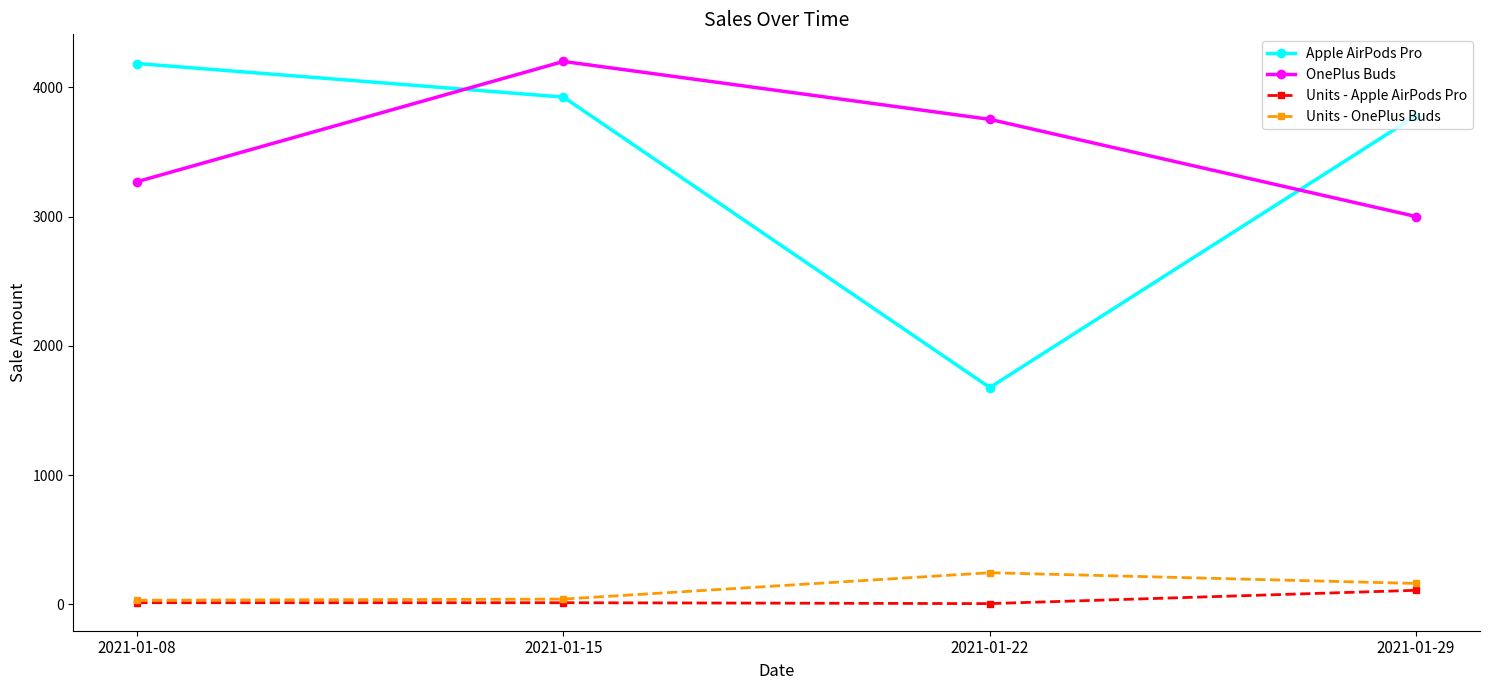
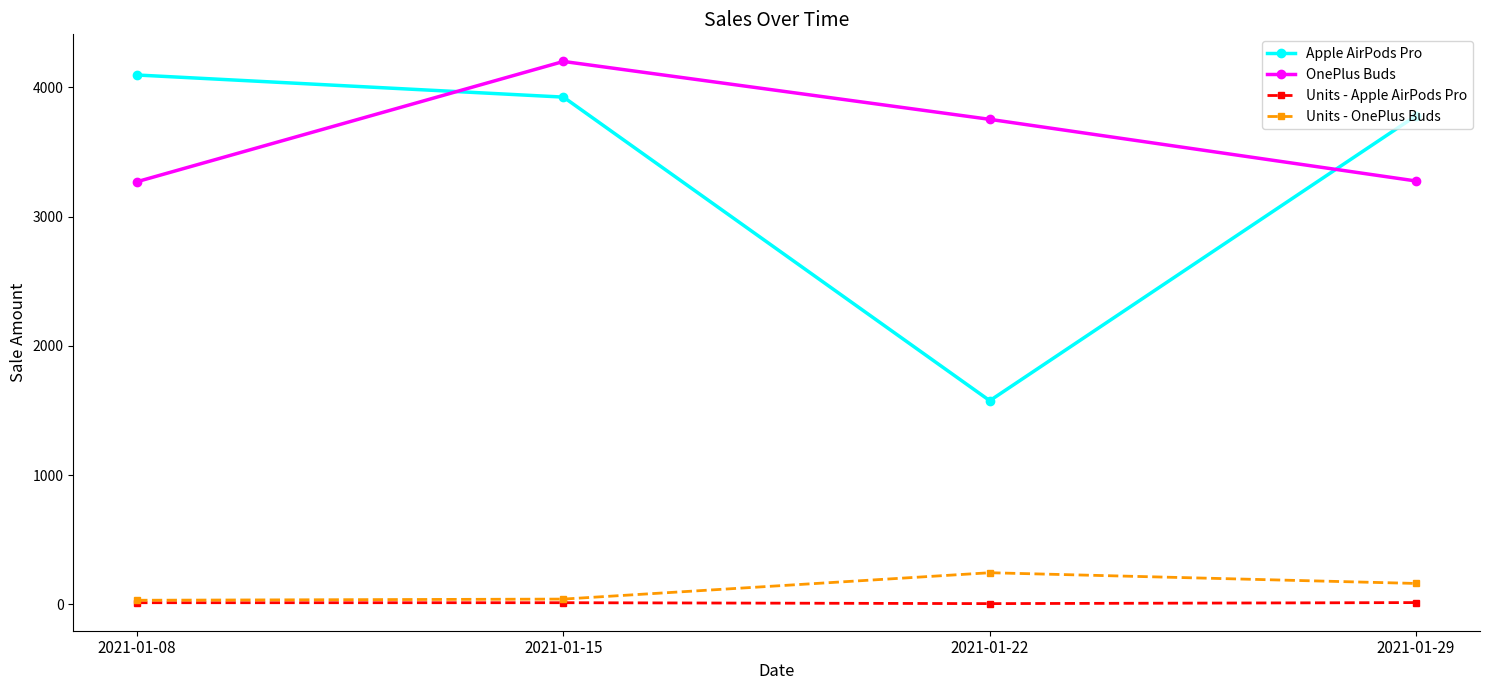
  {
    "Apple AirPods Pro": {
-     "2021-01-08": 4180,
+     "2021-01-08": 4100,
      "2021-01-15": 3920,
-     "2021-01-22": 1680
+     "2021-01-22": 1580
    },
    "OnePlus Buds": {
      "2021-01-08": 3270,
      "2021-01-15": 4200,
      "2021-01-22": 3750,
-     "2021-01-29": 3000
+     "2021-01-29": 3280
    },
    "Units - Apple AirPods Pro": {
      "2021-01-15": 10,
      "2021-01-22": 10,
-     "2021-01-29": 110
+     "2021-01-29": 10
    },
    "Units - OnePlus Buds": {
      "2021-01-15": 40,
      "2021-01-22": 240,
      "2021-01-29": 160
    }
  }
